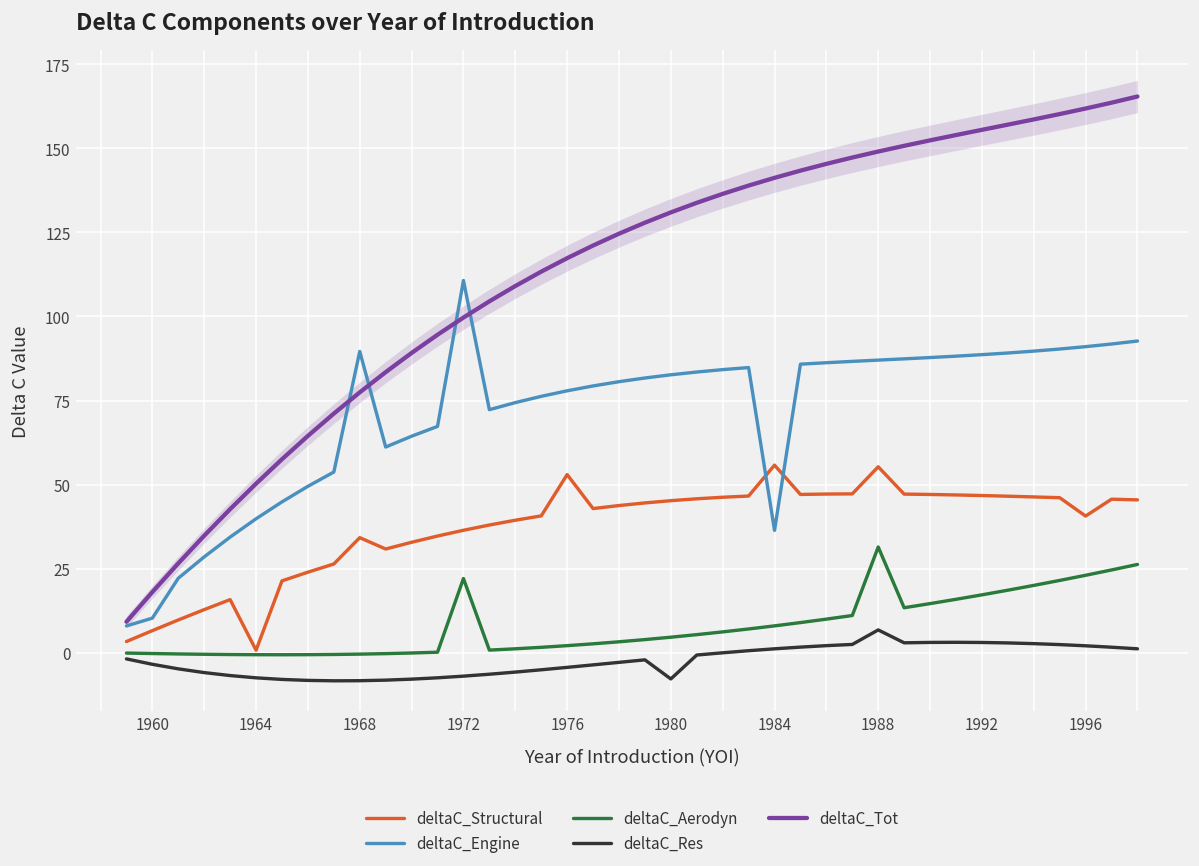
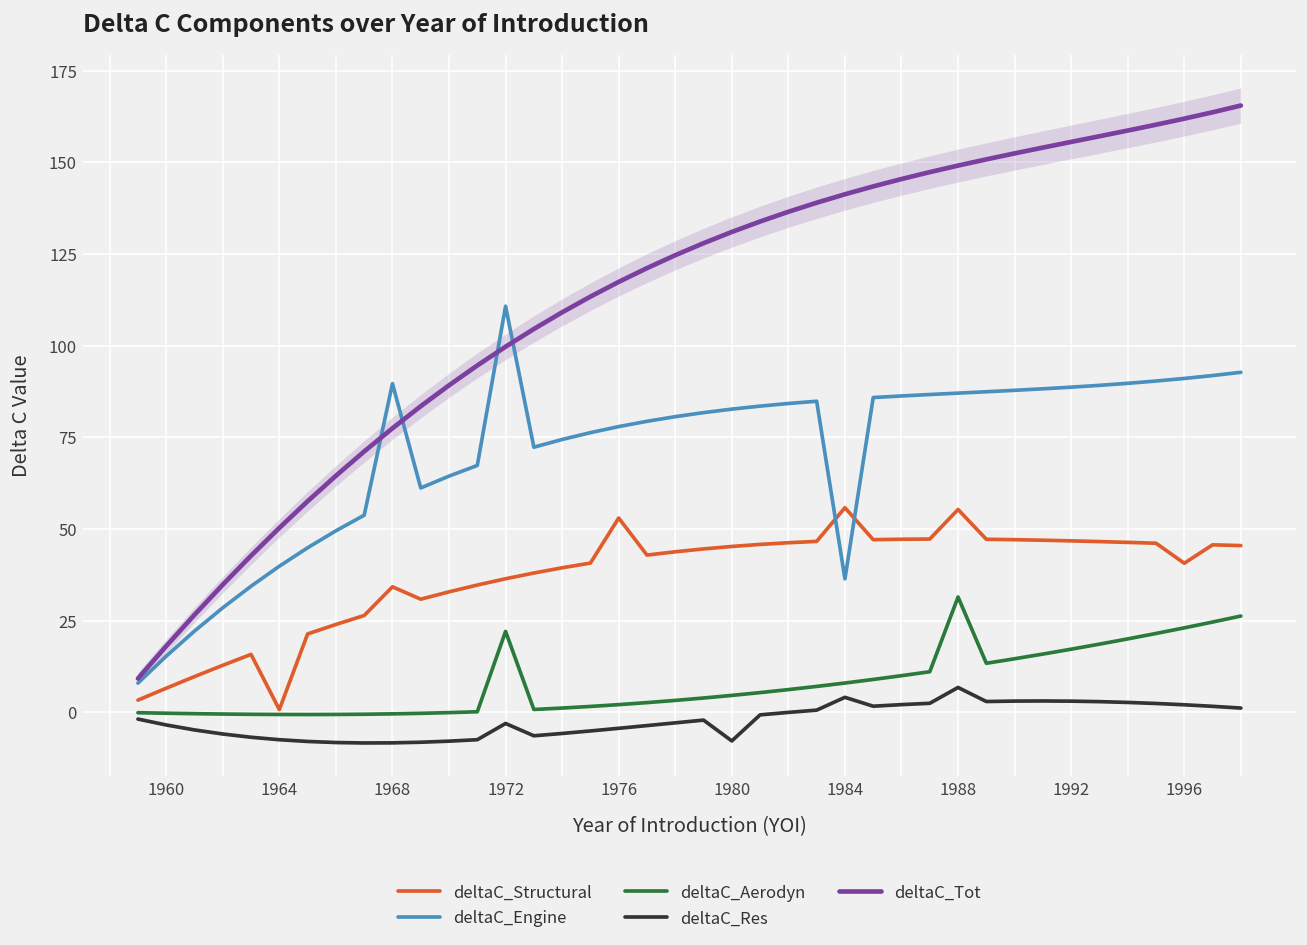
  {
    "deltaC_Structural": {
      "1960": 7,
      "1964": 1,
      "1968": 34,
      "1972": 36,
      "1976": 53,
      "1980": 45,
      "1984": 56,
      "1988": 55,
      "1992": 47,
      "1996": 41
    },
    "deltaC_Engine": {
-     "1960": 10,
+     "1960": 15,
      "1964": 40,
      "1968": 90,
      "1972": 111,
      "1976": 78,
      "1980": 83,
      "1984": 36,
      "1988": 87,
      "1992": 89,
      "1996": 91
    },
    "deltaC_Aerodyn": {
      "1960": 0,
      "1964": -1,
      "1968": 0,
      "1972": 22,
      "1976": 2,
      "1980": 5,
      "1984": 8,
      "1988": 31,
      "1992": 17,
      "1996": 23
    },
    "deltaC_Res": {
      "1960": -3,
      "1964": -8,
      "1968": -8,
-     "1972": -7,
+     "1972": -3,
      "1976": -4,
      "1980": -8,
-     "1984": 1,
+     "1984": 4,
      "1988": 7,
      "1992": 3,
      "1996": 2
    }
  }
